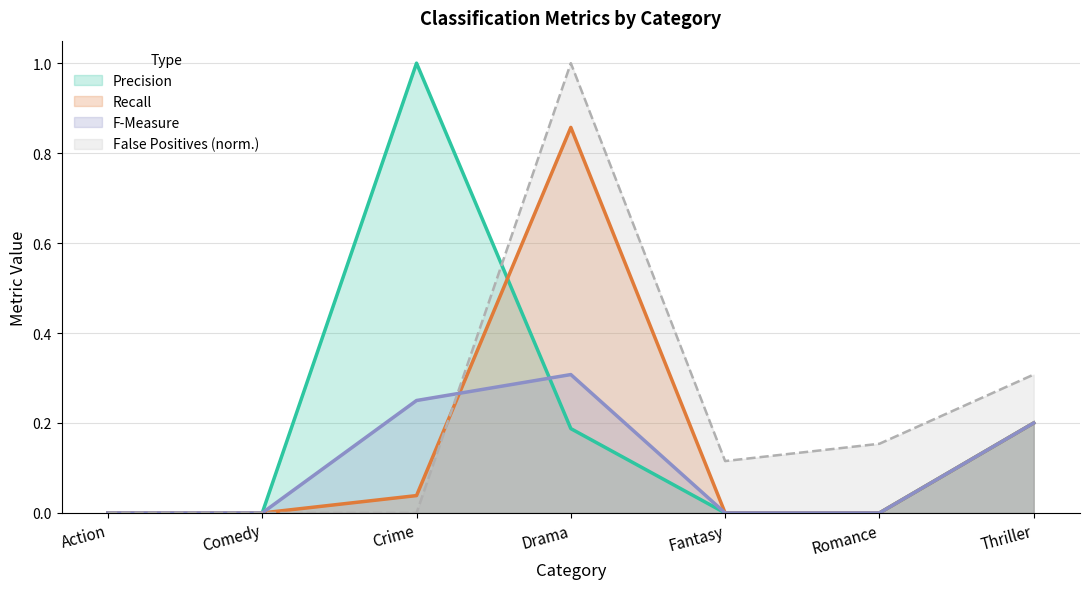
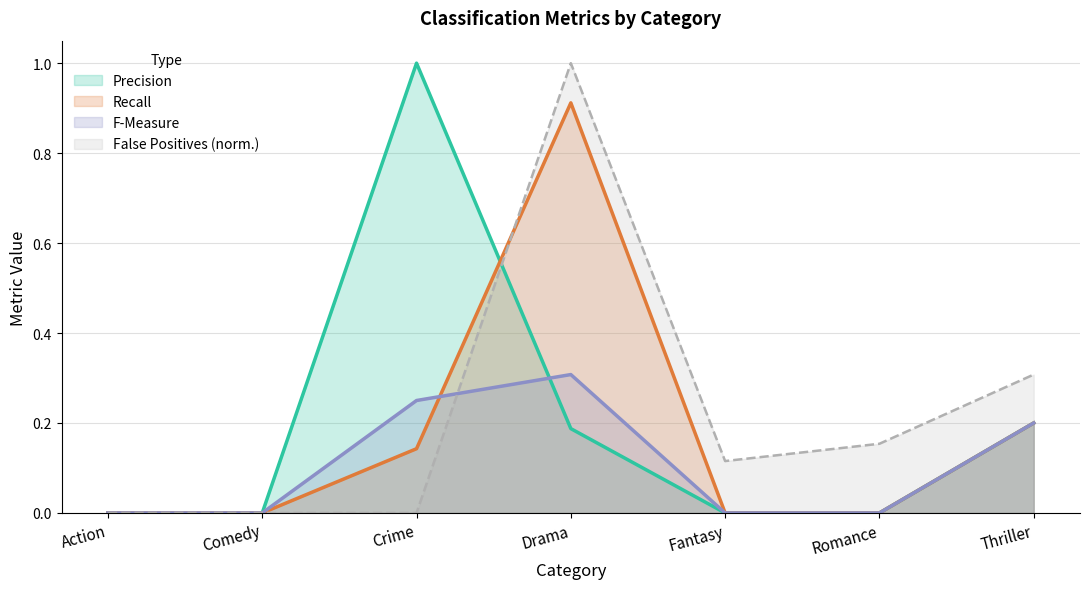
  {
    "Recall": {
-     "Crime": 0.04,
-     "Drama": 0.86
+     "Crime": 0.14,
+     "Drama": 0.91
    }
  }
